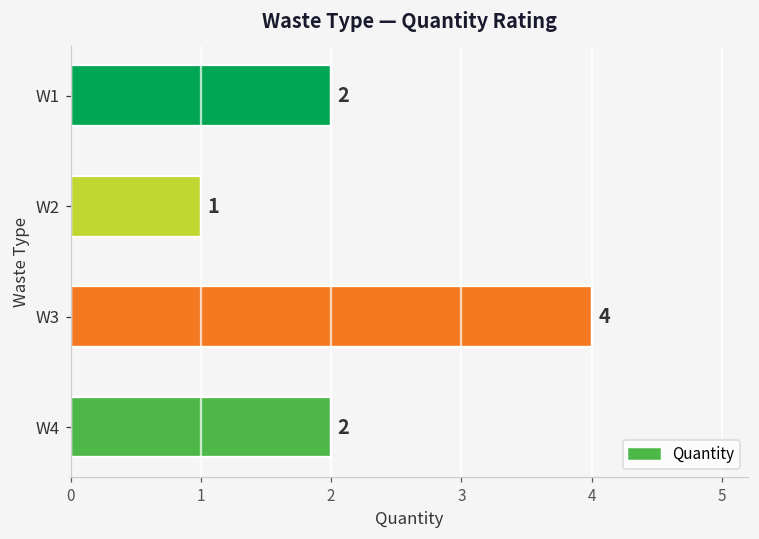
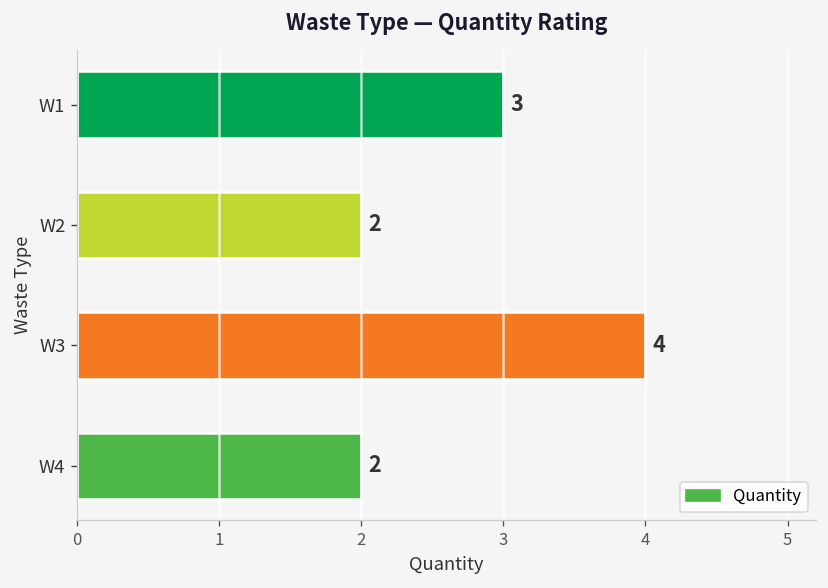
  {
-   "W1": 2,
-   "W2": 1,
+   "W1": 3,
+   "W2": 2,
    "W3": 4,
    "W4": 2
  }
